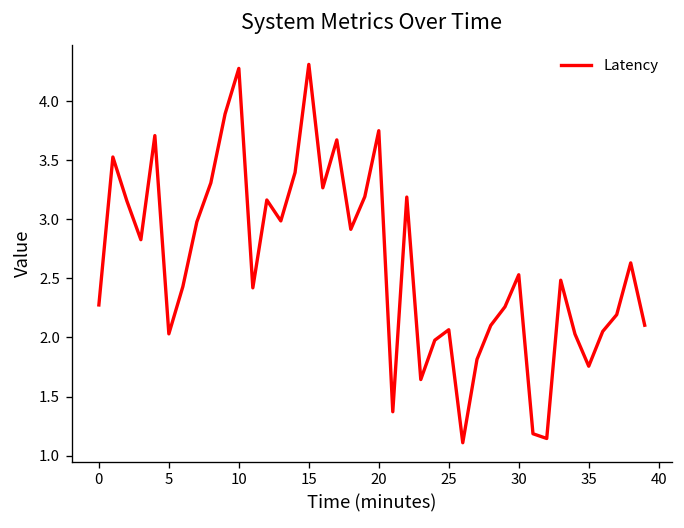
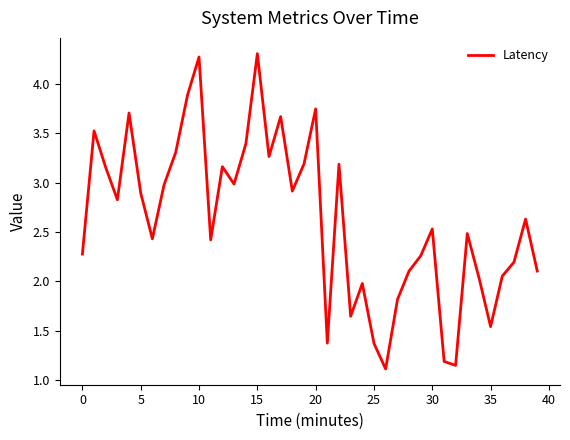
  {
    "0": 2.3,
-   "5": 2.0,
+   "5": 2.9,
    "10": 4.3,
    "15": 4.3,
    "20": 3.7,
-   "25": 2.1,
+   "25": 1.4,
    "30": 2.5,
-   "35": 1.8
+   "35": 1.5
  }
